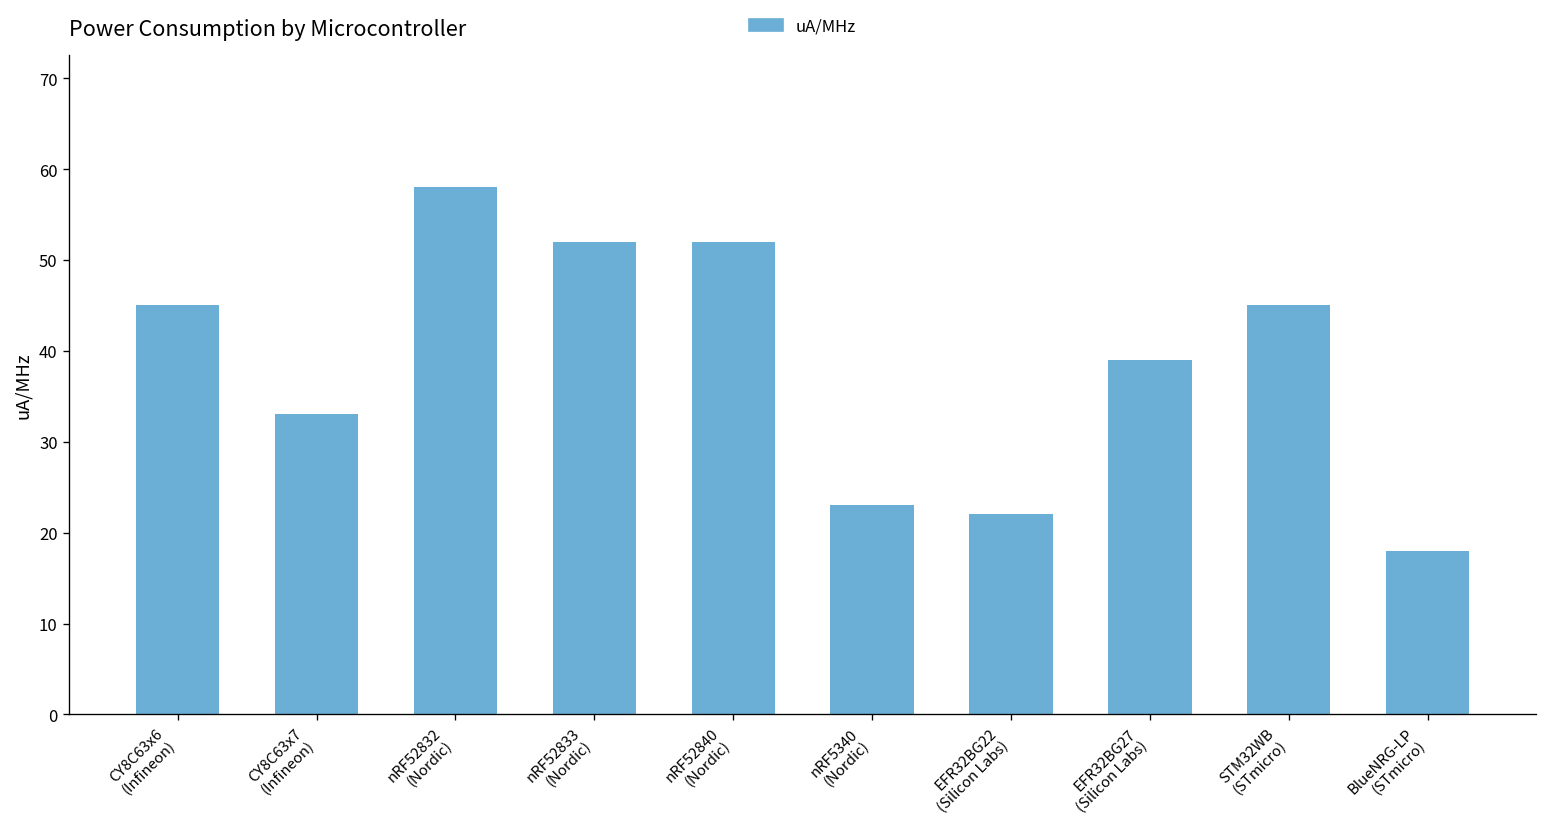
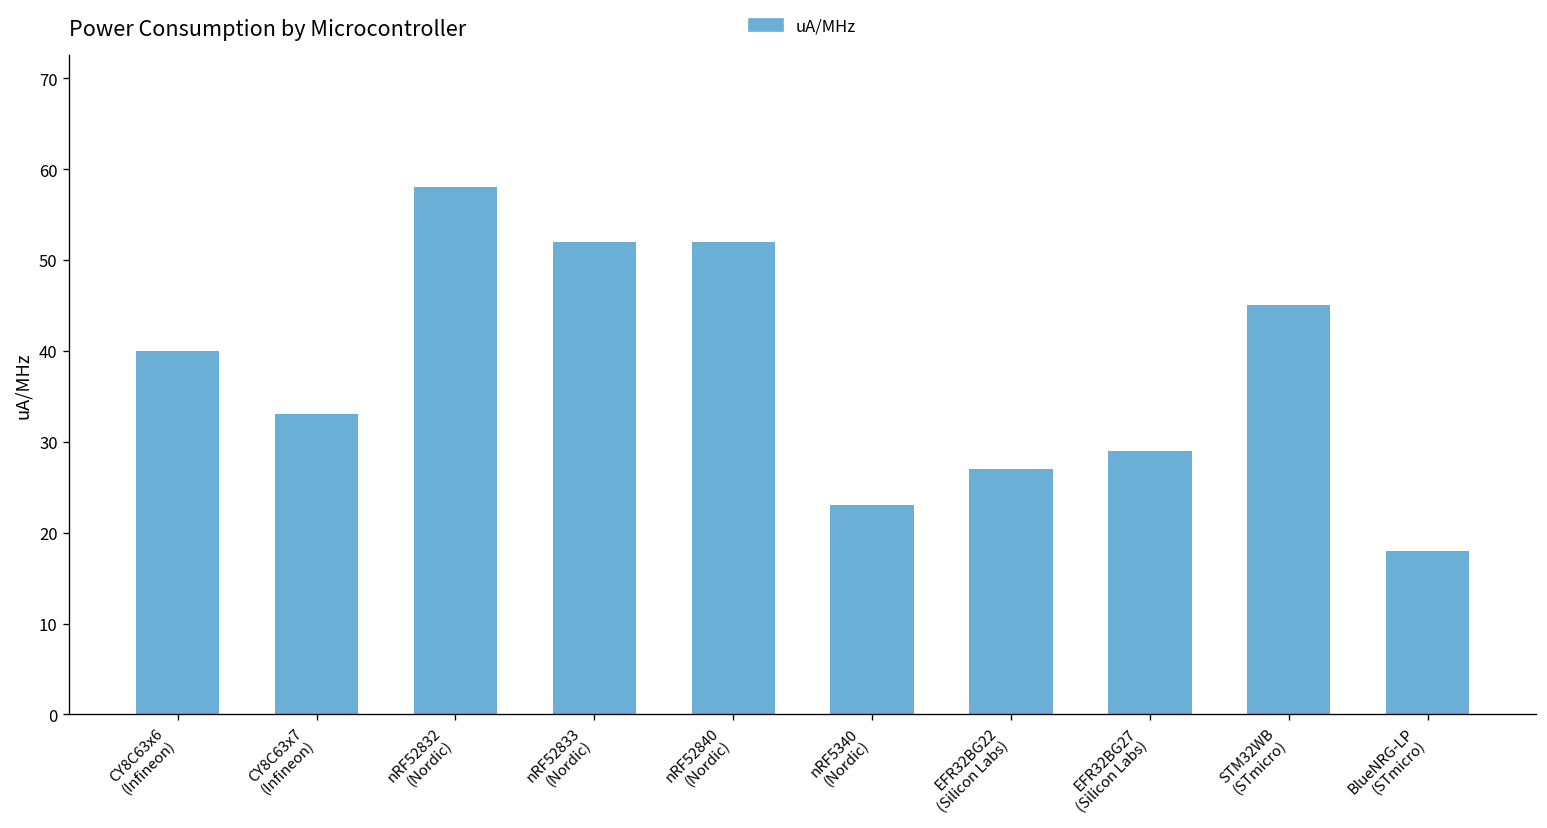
  {
-   "CY8C63x6 (Infineon)": 45,
+   "CY8C63x6 (Infineon)": 40,
    "CY8C63x7 (Infineon)": 33,
    "nRF52832 (Nordic)": 58,
    "nRF52833 (Nordic)": 52,
    "nRF52840 (Nordic)": 52,
    "nRF5340 (Nordic)": 23,
-   "EFR32BG22 (Silicon Labs)": 22,
-   "EFR32BG27 (Silicon Labs)": 39,
+   "EFR32BG22 (Silicon Labs)": 27,
+   "EFR32BG27 (Silicon Labs)": 29,
    "STM32WB (STmicro)": 45,
    "BlueNRG-LP (STmicro)": 18
  }
